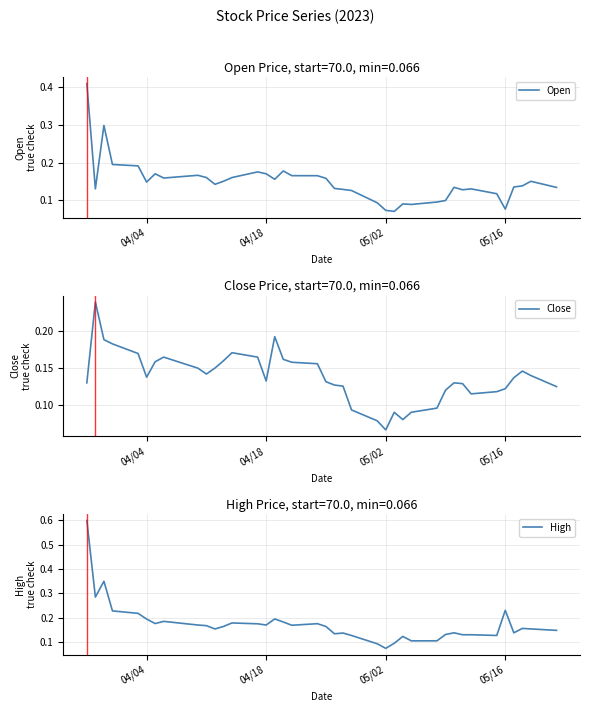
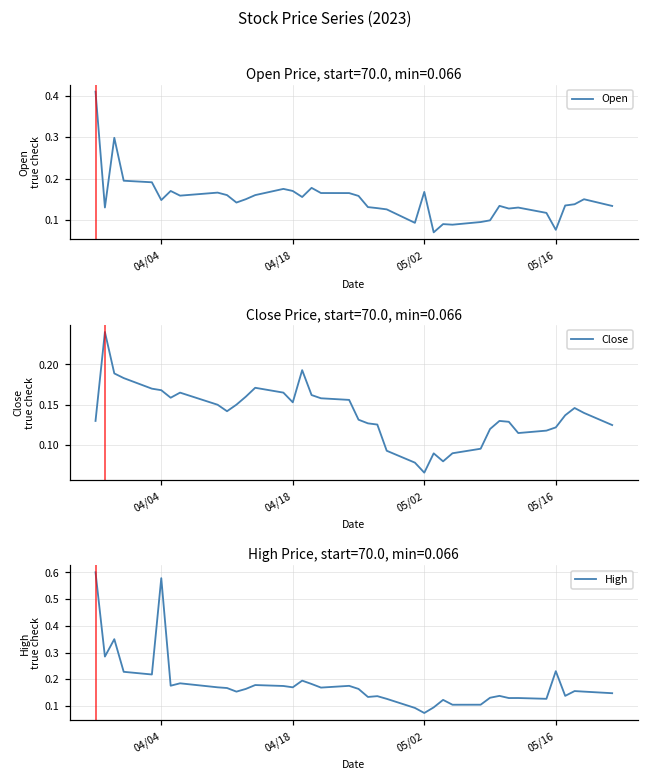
  {
    "Open Price, start=70.0, min=0.066": {
      "04/04": 0.15,
      "04/18": 0.17,
-     "05/02": 0.07,
+     "05/02": 0.17,
      "05/16": 0.08
    },
    "Close Price, start=70.0, min=0.066": {
-     "04/04": 0.14,
-     "04/18": 0.13,
+     "04/04": 0.17,
+     "04/18": 0.15,
      "05/02": 0.07,
      "05/16": 0.12
    },
    "High Price, start=70.0, min=0.066": {
-     "04/04": 0.19,
+     "04/04": 0.58,
      "04/18": 0.17,
      "05/02": 0.07,
      "05/16": 0.23
    }
  }
